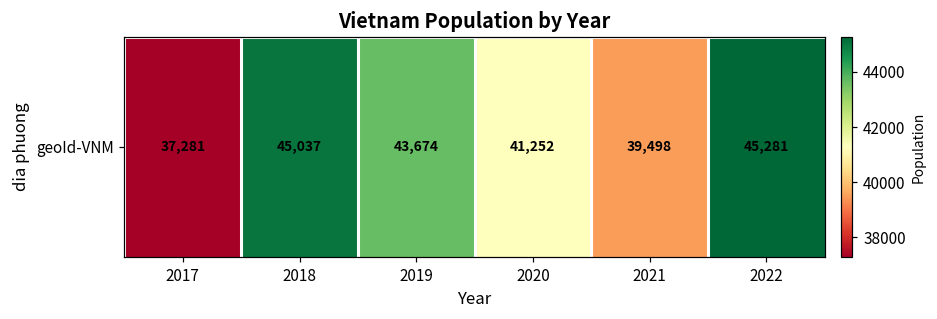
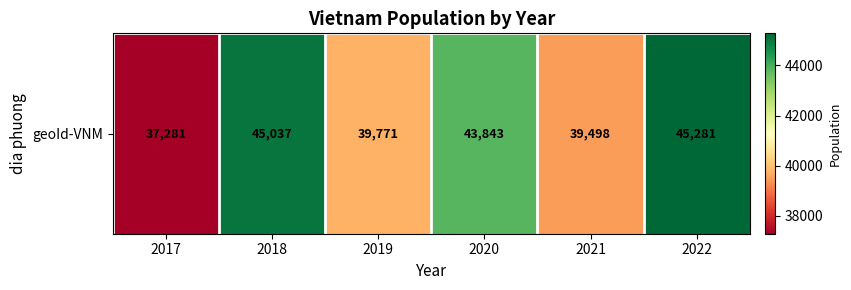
  {
    "geoId-VNM": {
      "2017": "37,281",
      "2018": "45,037",
-     "2019": "43,674",
-     "2020": "41,252",
+     "2019": "39,771",
+     "2020": "43,843",
      "2021": "39,498",
      "2022": "45,281"
    }
  }
